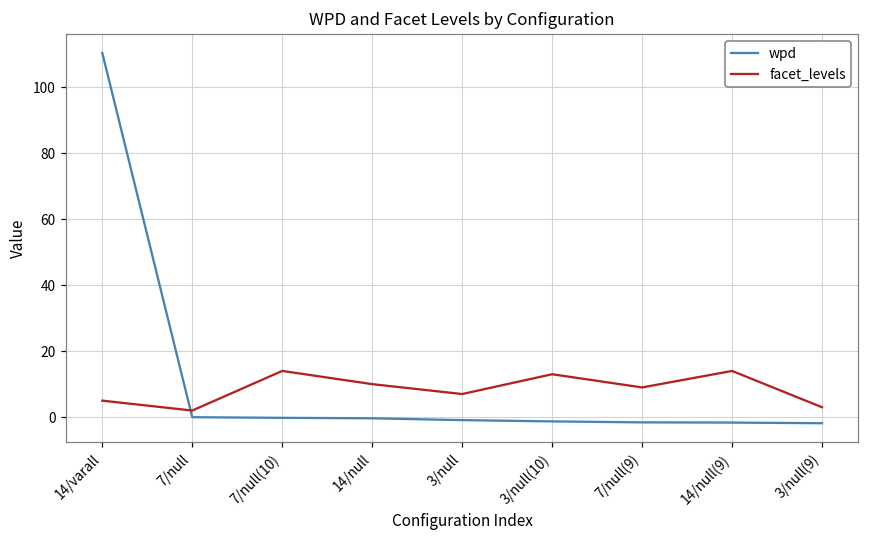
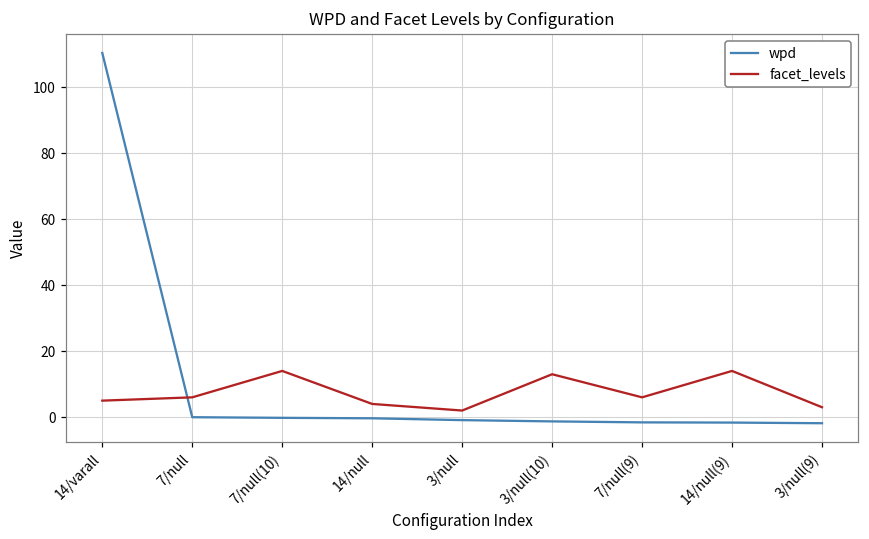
  {
    "wpd": {
      "14/varall": 110,
      "7/null": 0,
      "7/null(10)": 0,
      "14/null": 0,
      "3/null": -1,
      "3/null(10)": -1,
      "7/null(9)": -2,
      "14/null(9)": -2,
      "3/null(9)": -2
    },
    "facet_levels": {
      "14/varall": 5,
-     "7/null": 2,
+     "7/null": 6,
      "7/null(10)": 14,
-     "14/null": 10,
-     "3/null": 7,
+     "14/null": 4,
+     "3/null": 2,
      "3/null(10)": 13,
-     "7/null(9)": 9,
+     "7/null(9)": 6,
      "14/null(9)": 14,
      "3/null(9)": 3
    }
  }
